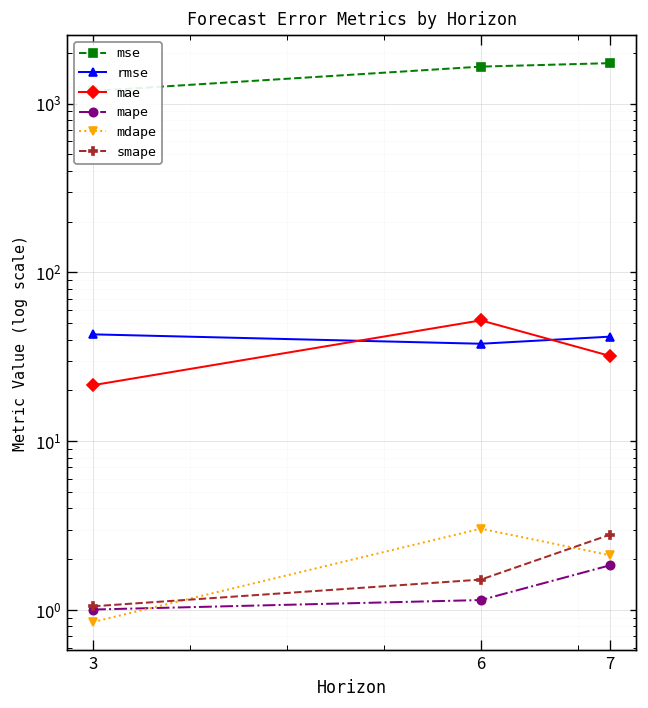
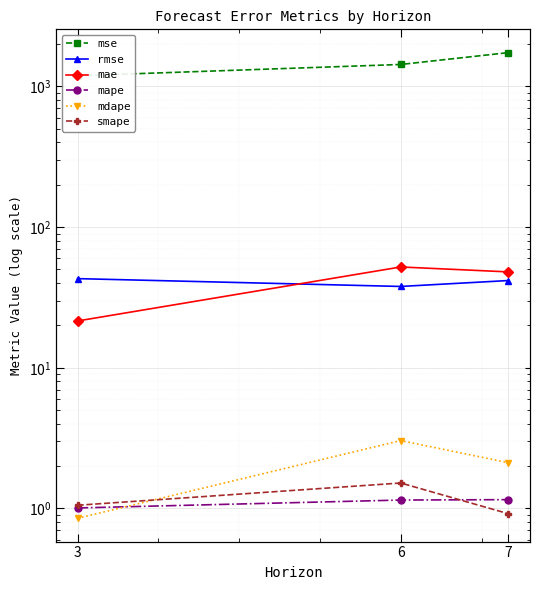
  {
    "mse": {
-     "6": 1700,
+     "6": 1400,
      "7": 1700
    },
    "rmse": {
      "3": 43,
      "6": 38,
      "7": 42
    },
    "mae": {
      "3": 22,
      "6": 52,
-     "7": 32
+     "7": 48
    },
    "mape": {
      "3": 1.0,
      "6": 1.1,
-     "7": 1.8
+     "7": 1.2
    },
    "mdape": {
      "3": 0.9,
      "6": 3.0,
      "7": 2.1
    },
    "smape": {
      "3": 1.1,
      "6": 1.5,
-     "7": 2.8
+     "7": 0.9
    }
  }
